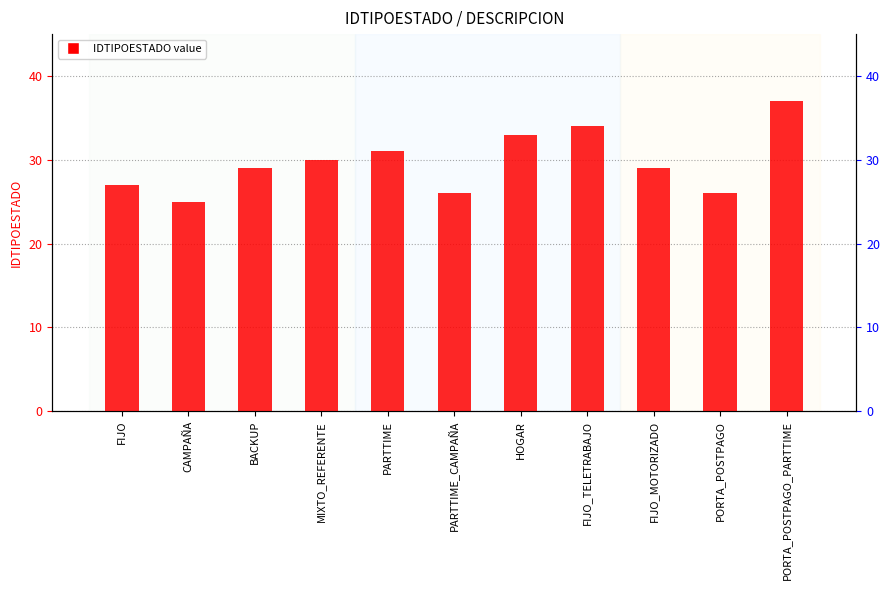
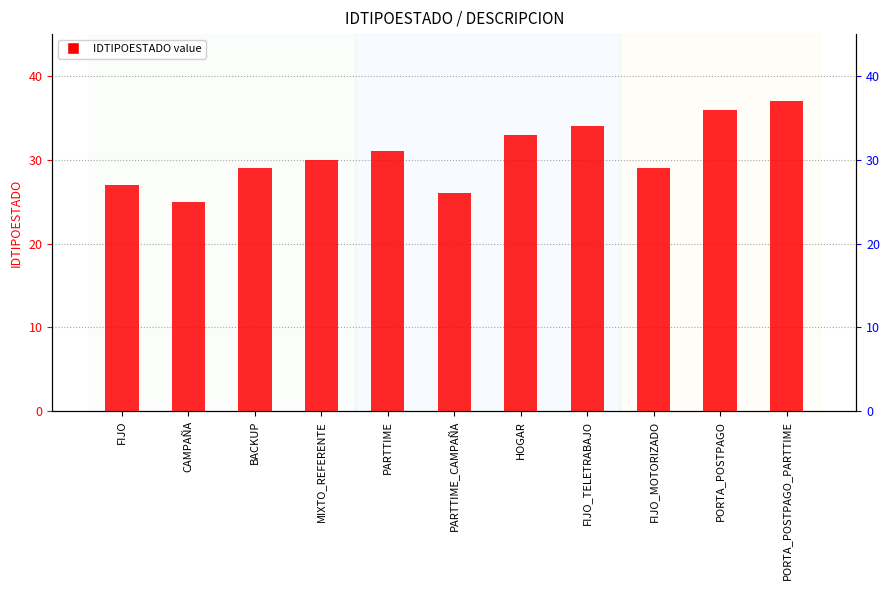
  {
    "FIJO": 27,
    "CAMPAÑA": 25,
    "BACKUP": 29,
    "MIXTO_REFERENTE": 30,
    "PARTTIME": 31,
    "PARTTIME_CAMPAÑA": 26,
    "HOGAR": 33,
    "FIJO_TELETRABAJO": 34,
    "FIJO_MOTORIZADO": 29,
-   "PORTA_POSTPAGO": 26,
+   "PORTA_POSTPAGO": 36,
    "PORTA_POSTPAGO_PARTTIME": 37
  }
